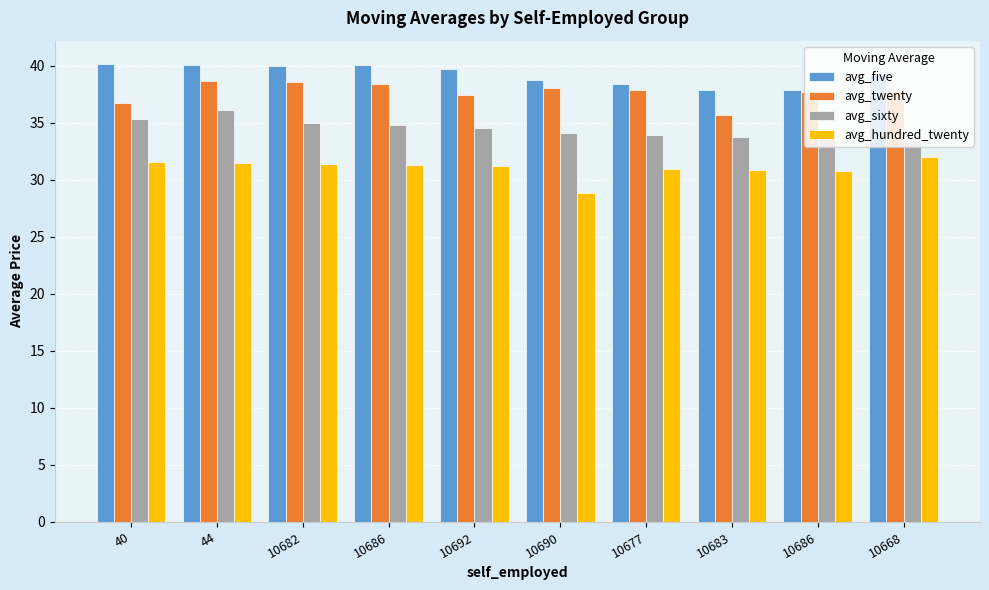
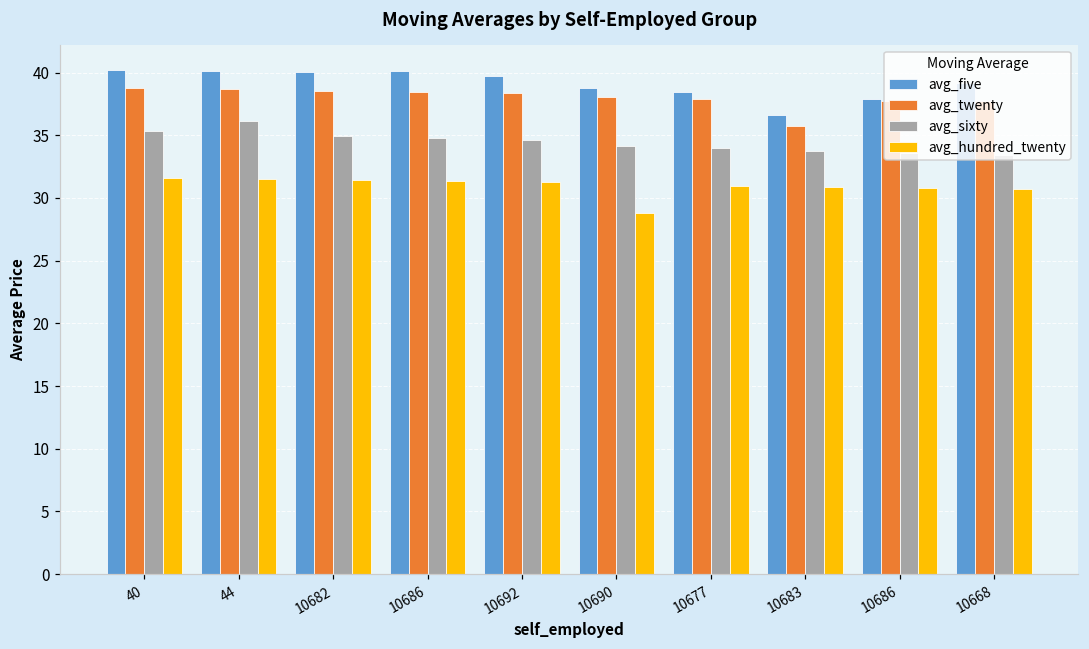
  {
    "avg_five": {
      "40": 40.2,
      "44": 40.1,
      "10682": 40.0,
      "10692": 39.7,
      "10690": 38.8,
      "10677": 38.4,
-     "10683": 37.9
+     "10683": 36.6
    },
    "avg_twenty": {
-     "40": 36.8,
+     "40": 38.8,
      "44": 38.7,
      "10682": 38.6,
-     "10692": 37.4,
+     "10692": 38.3,
      "10690": 38.0,
      "10677": 37.9,
      "10683": 35.7
    },
    "avg_sixty": {
      "40": 35.4,
      "44": 36.1,
      "10682": 35.0,
      "10692": 34.6,
      "10690": 34.2,
      "10677": 34.0,
      "10683": 33.8
    },
    "avg_hundred_twenty": {
      "40": 31.6,
      "44": 31.5,
      "10682": 31.4,
      "10692": 31.3,
      "10690": 28.8,
      "10677": 31.0,
      "10683": 30.9,
-     "10668": 32.0
+     "10668": 30.7
    }
  }
